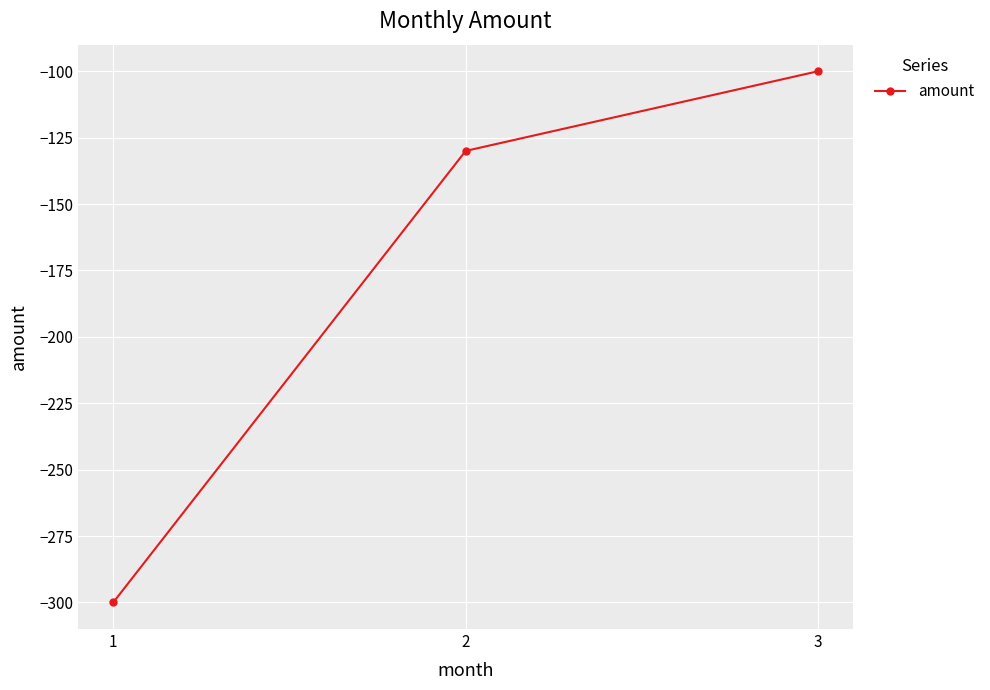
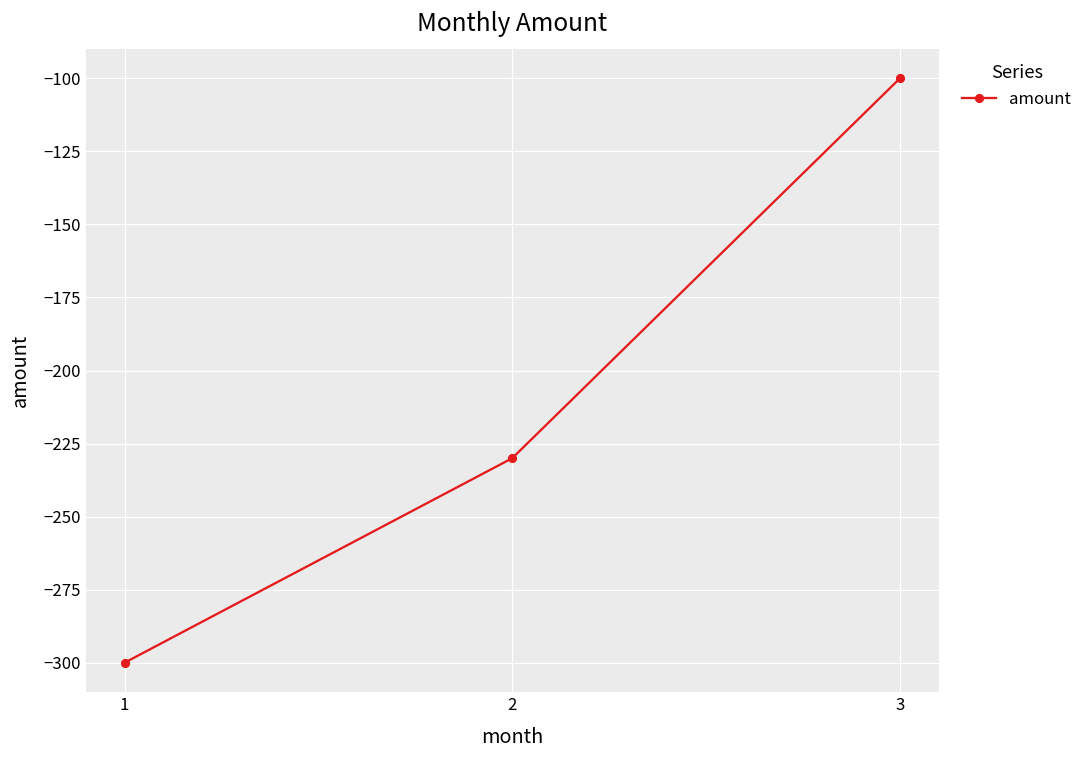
  {
    "1": -300,
-   "2": -130,
+   "2": -230,
    "3": -100
  }
